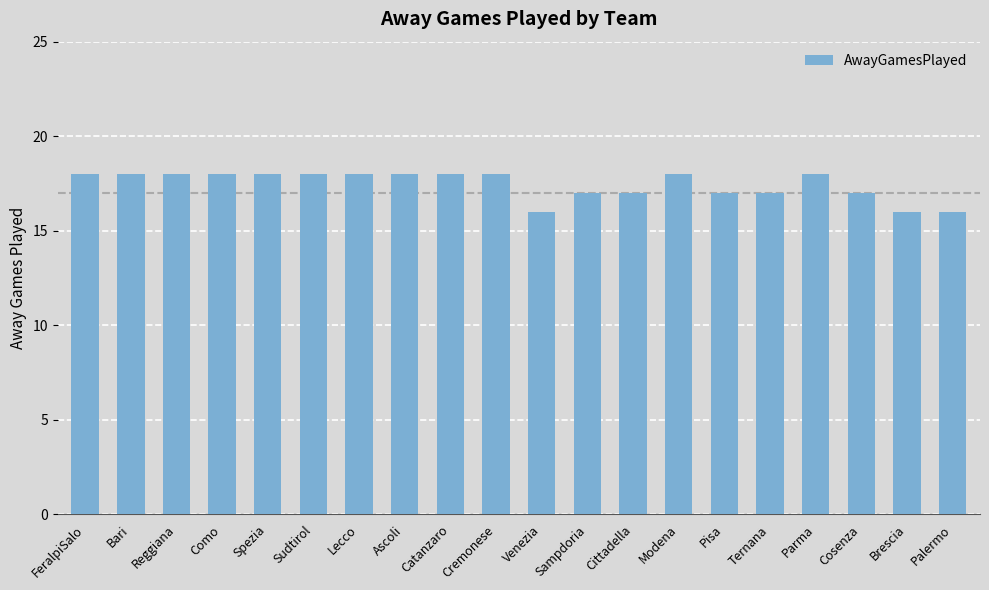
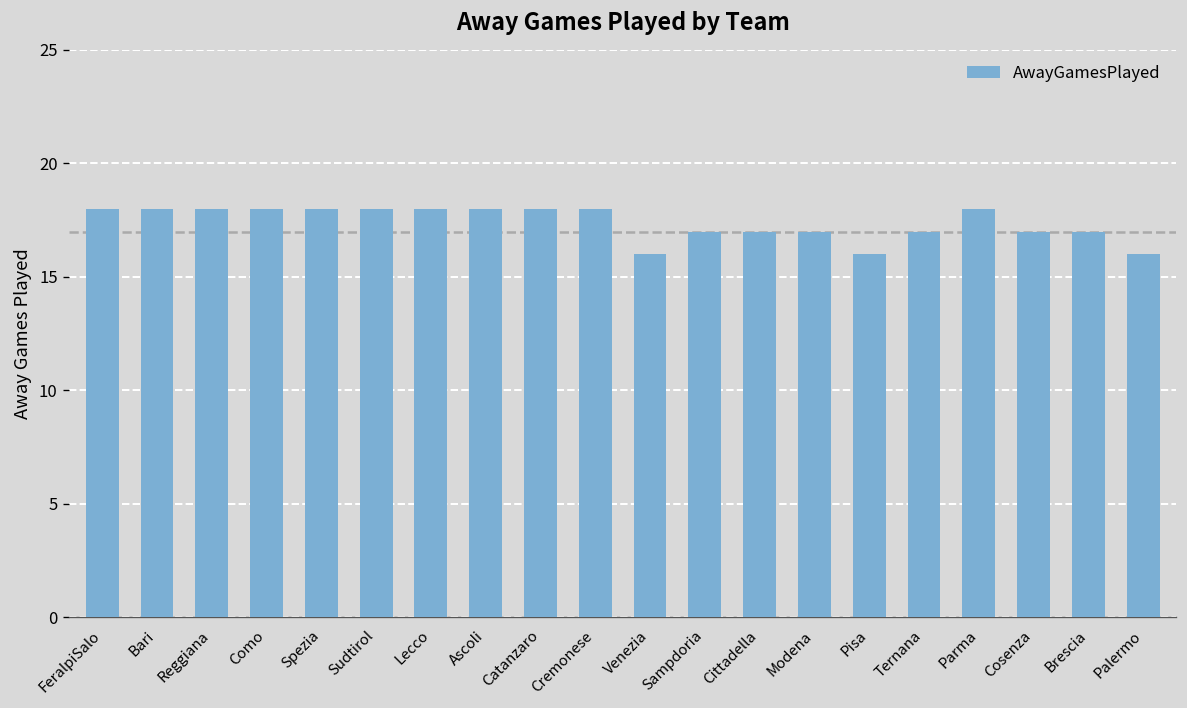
  {
    "FeralpiSalo": 18,
    "Bari": 18,
    "Reggiana": 18,
    "Como": 18,
    "Spezia": 18,
    "Sudtirol": 18,
    "Lecco": 18,
    "Ascoli": 18,
    "Catanzaro": 18,
    "Cremonese": 18,
    "Venezia": 16,
    "Sampdoria": 17,
    "Cittadella": 17,
-   "Modena": 18,
-   "Pisa": 17,
+   "Modena": 17,
+   "Pisa": 16,
    "Ternana": 17,
    "Parma": 18,
    "Cosenza": 17,
-   "Brescia": 16,
+   "Brescia": 17,
    "Palermo": 16
  }
